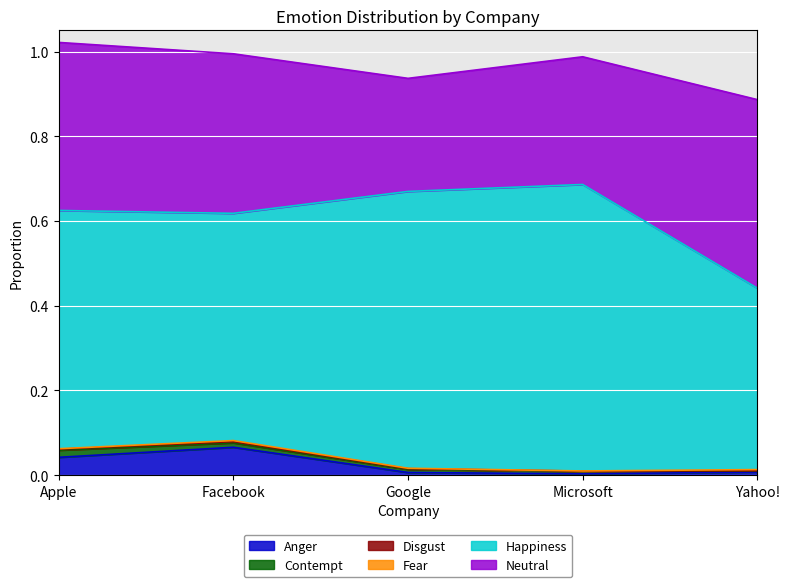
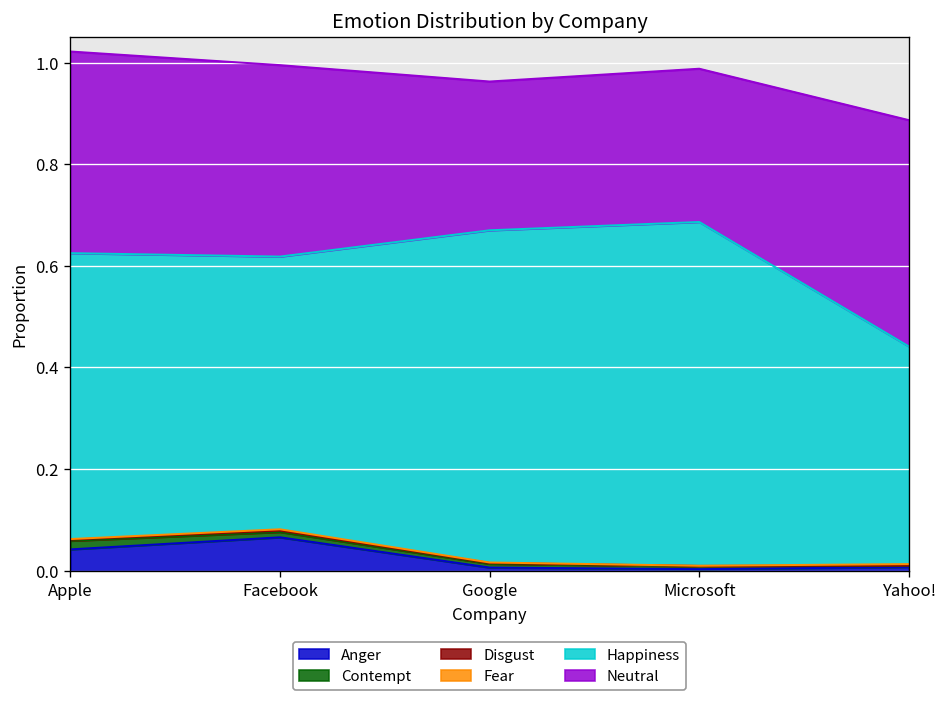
  {
    "Anger": {
      "Apple": 0.04,
      "Facebook": 0.07,
      "Google": 0.01
    },
    "Happiness": {
      "Apple": 0.56,
      "Facebook": 0.54,
      "Google": 0.65,
      "Microsoft": 0.68,
      "Yahoo!": 0.43
    },
    "Neutral": {
      "Apple": 0.40,
      "Facebook": 0.38,
-     "Google": 0.27,
+     "Google": 0.29,
      "Microsoft": 0.30,
      "Yahoo!": 0.45
    }
  }
